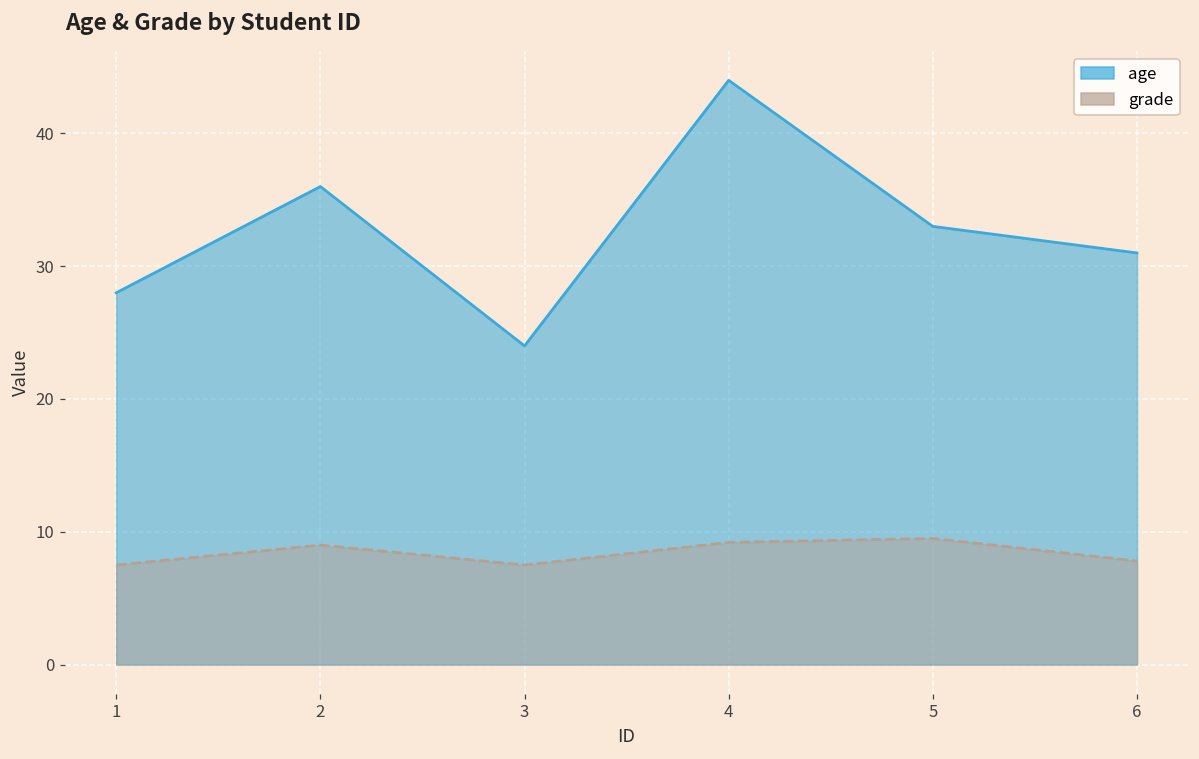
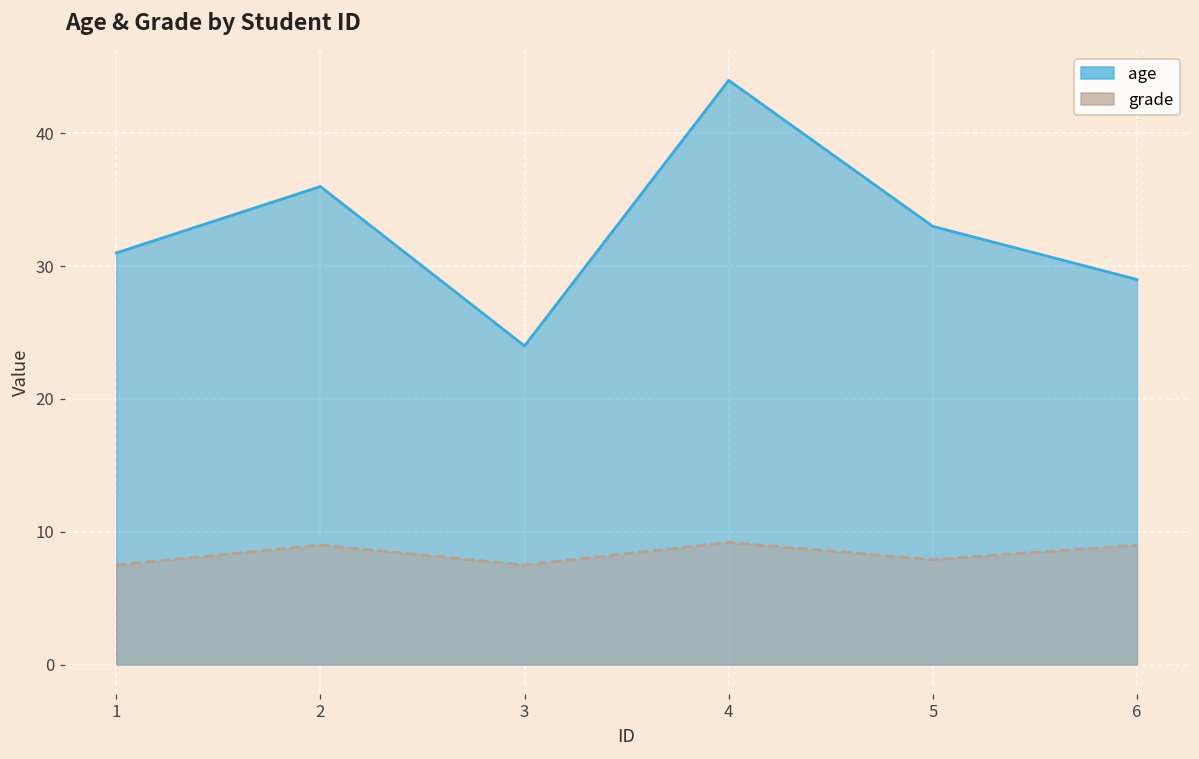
  {
    "age": {
-     "1": 28,
+     "1": 31,
      "2": 36,
      "3": 24,
      "4": 44,
      "5": 33,
-     "6": 31
+     "6": 29
    },
    "grade": {
      "1": 7.5,
      "2": 9.0,
      "3": 7.5,
      "4": 9.2,
-     "5": 9.5,
-     "6": 7.8
+     "5": 7.9,
+     "6": 9.0
    }
  }
